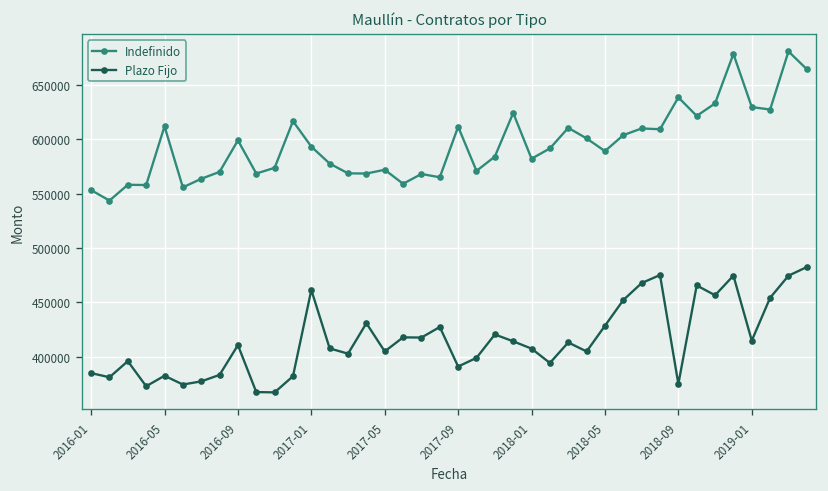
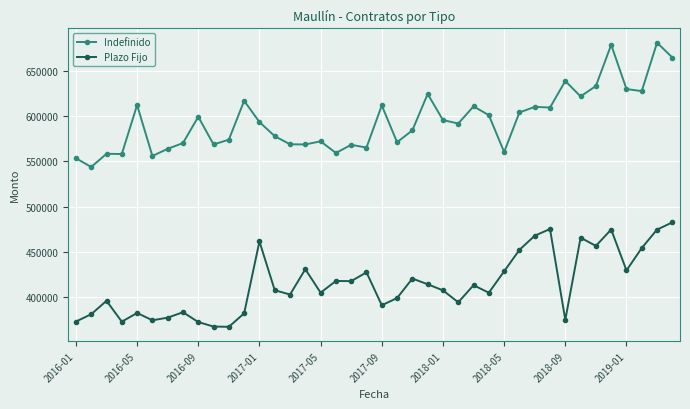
  {
    "Indefinido": {
      "2016-01": 550000,
      "2016-05": 610000,
      "2016-09": 600000,
      "2017-01": 590000,
      "2017-05": 570000,
      "2017-09": 610000,
-     "2018-01": 580000,
-     "2018-05": 590000,
+     "2018-01": 600000,
+     "2018-05": 560000,
      "2018-09": 640000,
      "2019-01": 630000
    },
    "Plazo Fijo": {
-     "2016-01": 380000,
+     "2016-01": 370000,
      "2016-05": 380000,
-     "2016-09": 410000,
+     "2016-09": 370000,
      "2017-01": 460000,
      "2017-05": 400000,
      "2017-09": 390000,
      "2018-01": 410000,
      "2018-05": 430000,
      "2018-09": 370000,
-     "2019-01": 410000
+     "2019-01": 430000
    }
  }
